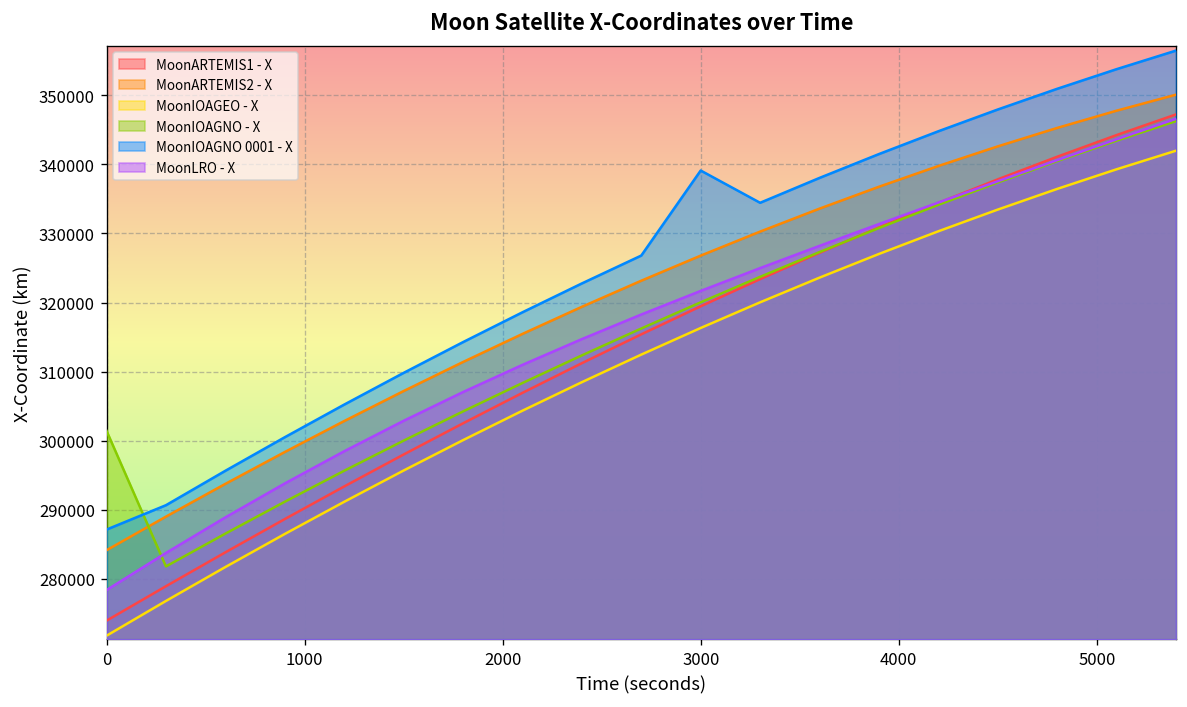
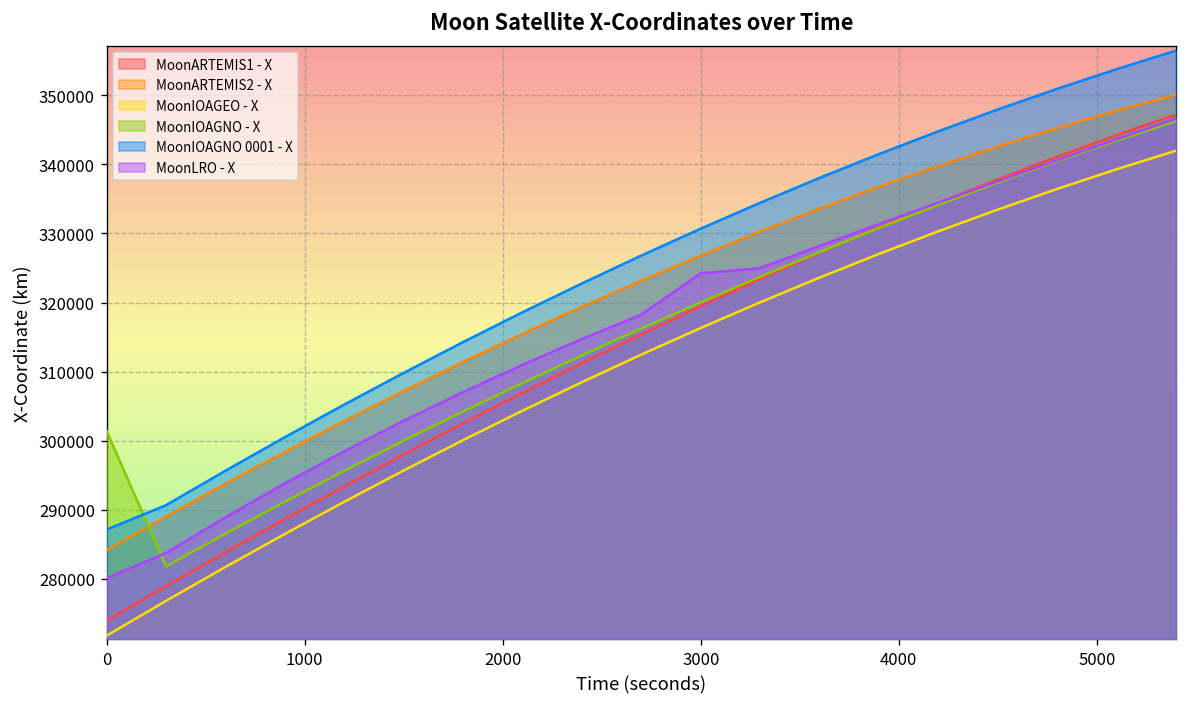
  {
    "MoonARTEMIS1 - X": {
      "0": 274000,
      "3000": 319000
    },
    "MoonIOAGNO - X": {
      "0": 301000,
      "3000": 320000
    },
    "MoonIOAGNO 0001 - X": {
      "0": 287000,
-     "3000": 339000
+     "3000": 331000
    },
    "MoonLRO - X": {
-     "0": 278000,
-     "3000": 322000
+     "0": 280000,
+     "3000": 324000
    }
  }
